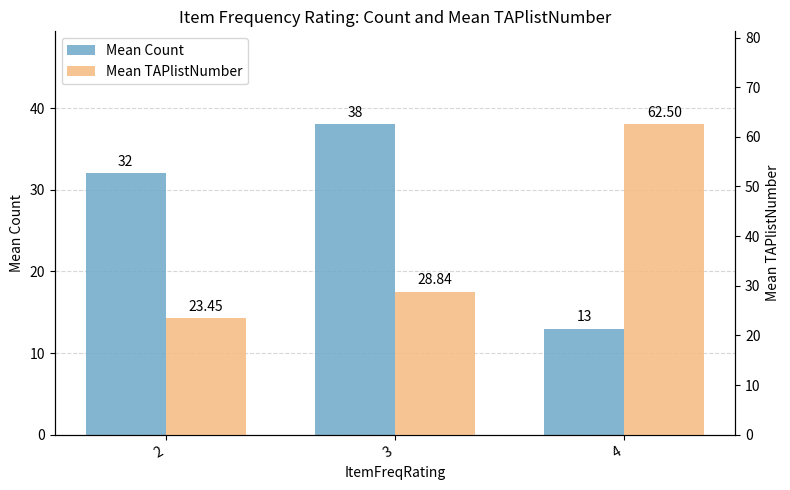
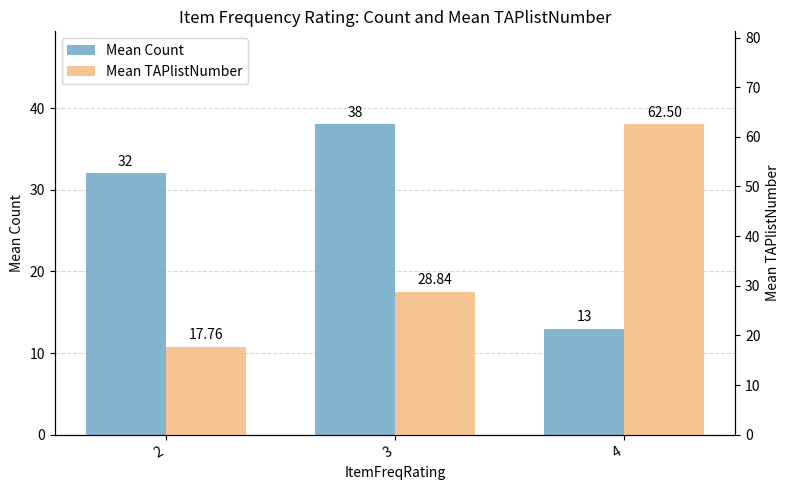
  {
    "Mean Count": {
      "2": 32,
      "3": 38,
      "4": 13
    },
    "Mean TAPlistNumber": {
-     "2": 23.45,
+     "2": 17.76,
      "3": 28.84,
      "4": 62.50
    }
  }
